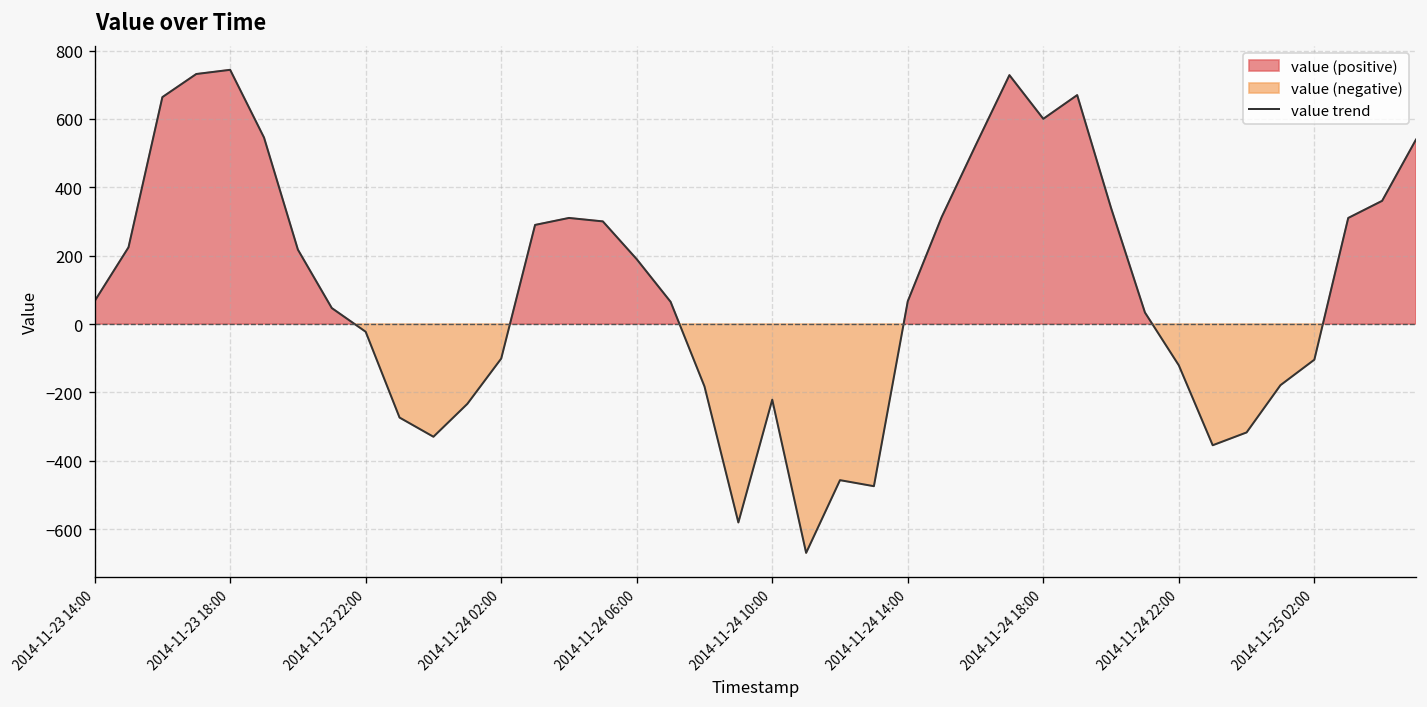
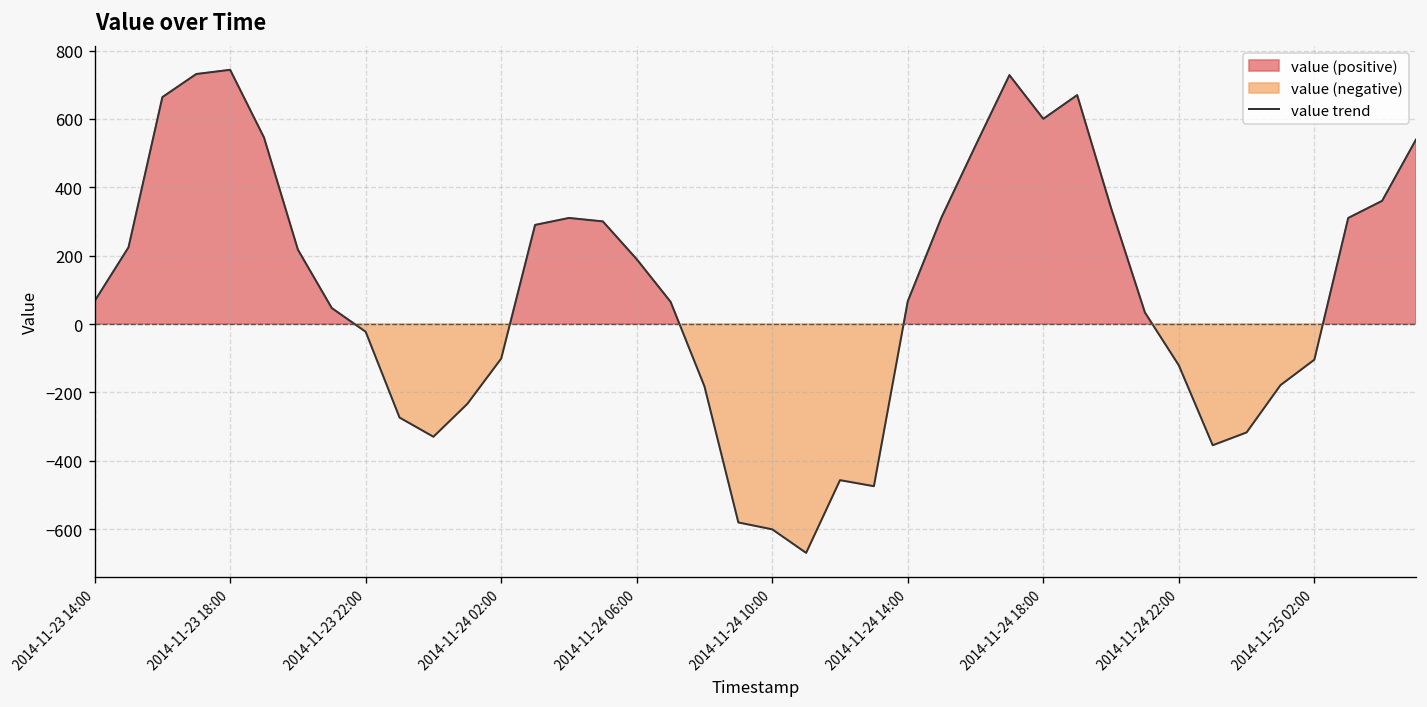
  {
    "2014-11-23 14:00": 70,
    "2014-11-23 18:00": 740,
    "2014-11-23 22:00": -20,
    "2014-11-24 02:00": -100,
    "2014-11-24 06:00": 190,
-   "2014-11-24 10:00": -220,
+   "2014-11-24 10:00": -600,
    "2014-11-24 14:00": 70,
    "2014-11-24 18:00": 600,
    "2014-11-24 22:00": -120,
    "2014-11-25 02:00": -100
  }
